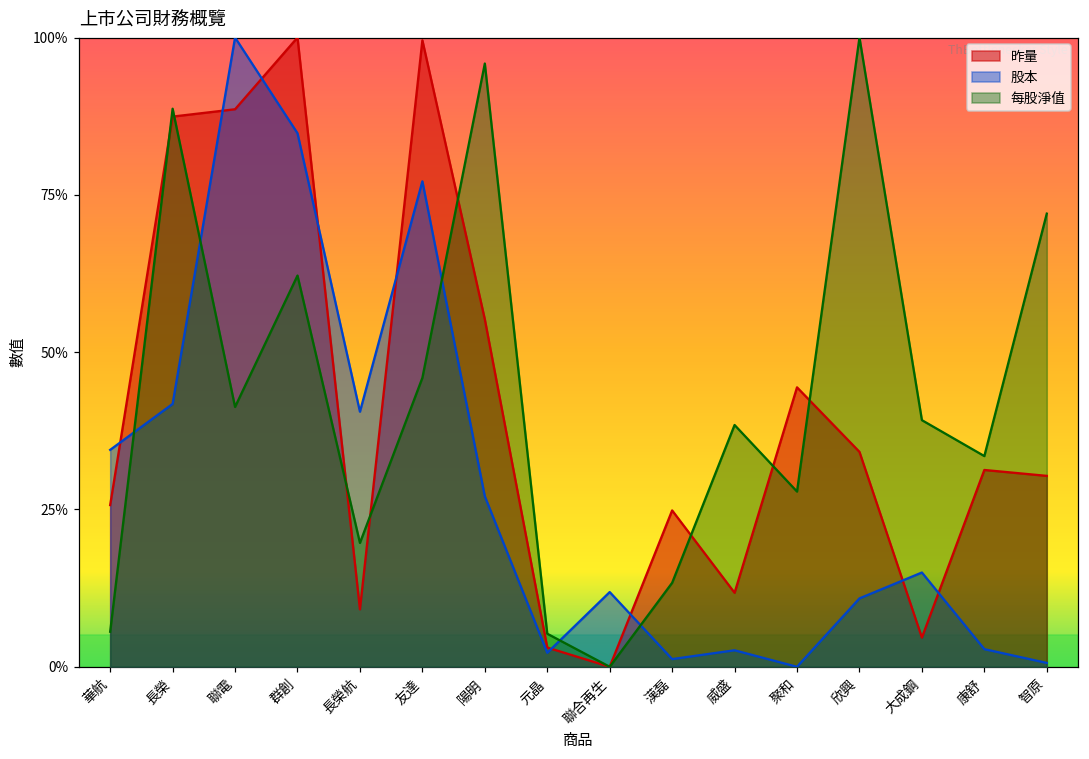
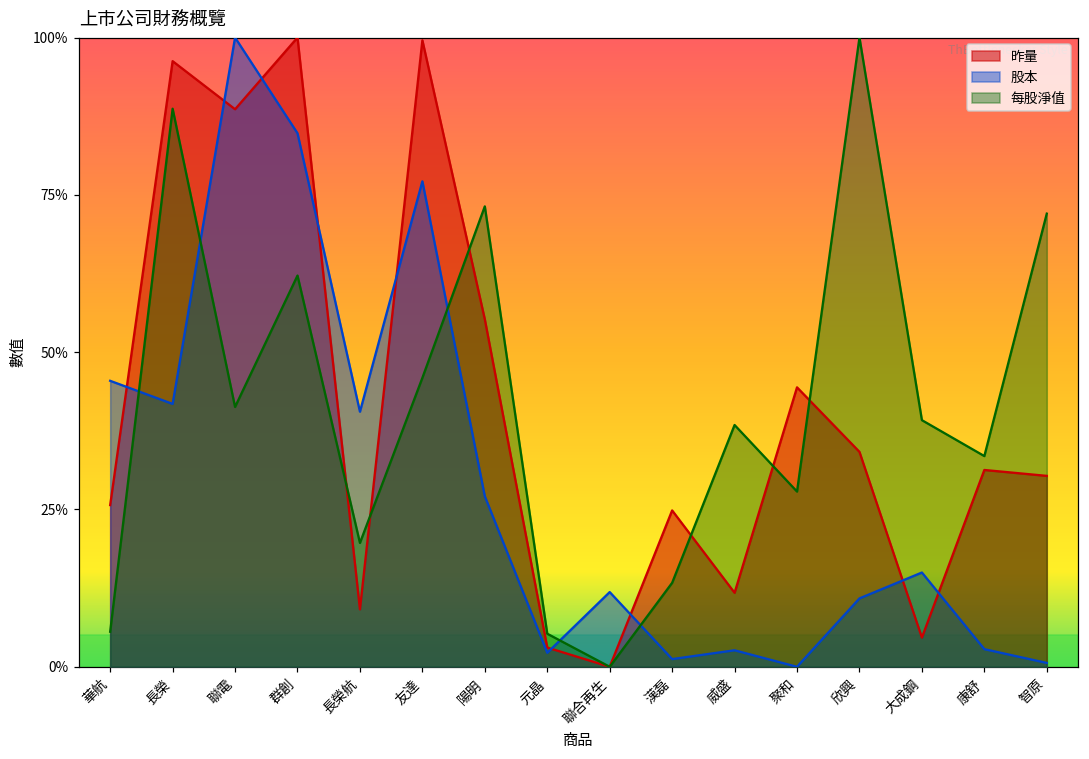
  {
    "昨量": {
      "華航": "26%",
-     "長榮": "87%",
+     "長榮": "96%",
      "聯電": "89%",
      "群創": "100%",
      "長榮航": "9%",
      "友達": "100%",
      "陽明": "55%",
      "漢磊": "25%",
      "威盛": "12%",
      "聚和": "44%",
      "欣興": "34%",
      "康舒": "31%",
      "智原": "30%"
    },
    "股本": {
-     "華航": "34%",
+     "華航": "45%",
      "長榮": "42%",
      "聯電": "100%",
      "群創": "85%",
      "長榮航": "41%",
      "友達": "77%",
      "陽明": "27%",
      "聯合再生": "12%",
      "欣興": "11%",
      "大成鋼": "15%"
    },
    "每股淨值": {
      "華航": "6%",
      "長榮": "89%",
      "聯電": "41%",
      "群創": "62%",
      "長榮航": "20%",
      "友達": "46%",
-     "陽明": "96%",
+     "陽明": "73%",
      "元晶": "5%",
      "漢磊": "13%",
      "威盛": "38%",
      "聚和": "28%",
      "欣興": "100%",
      "大成鋼": "39%",
      "康舒": "33%",
      "智原": "72%"
    }
  }
